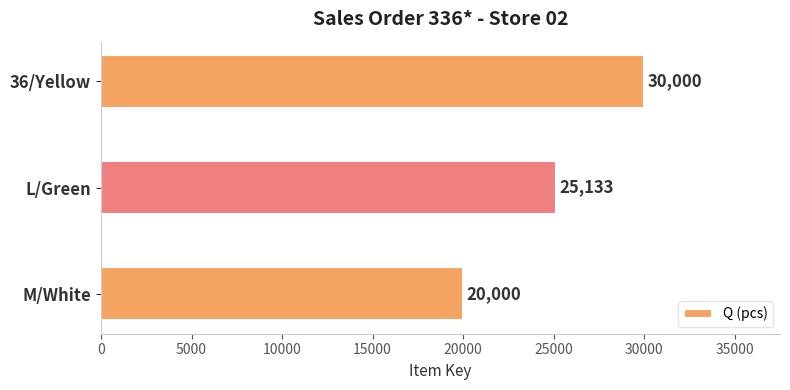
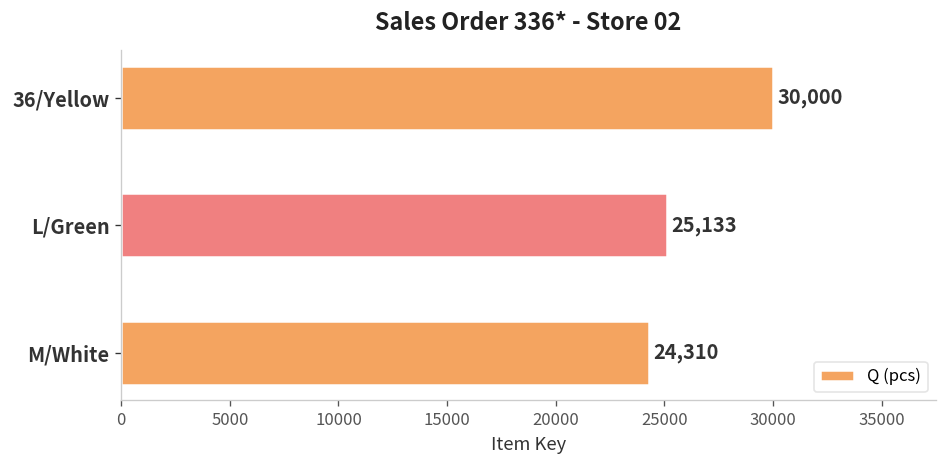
  {
    "36/Yellow": "30,000",
    "L/Green": "25,133",
-   "M/White": "20,000"
+   "M/White": "24,310"
  }
